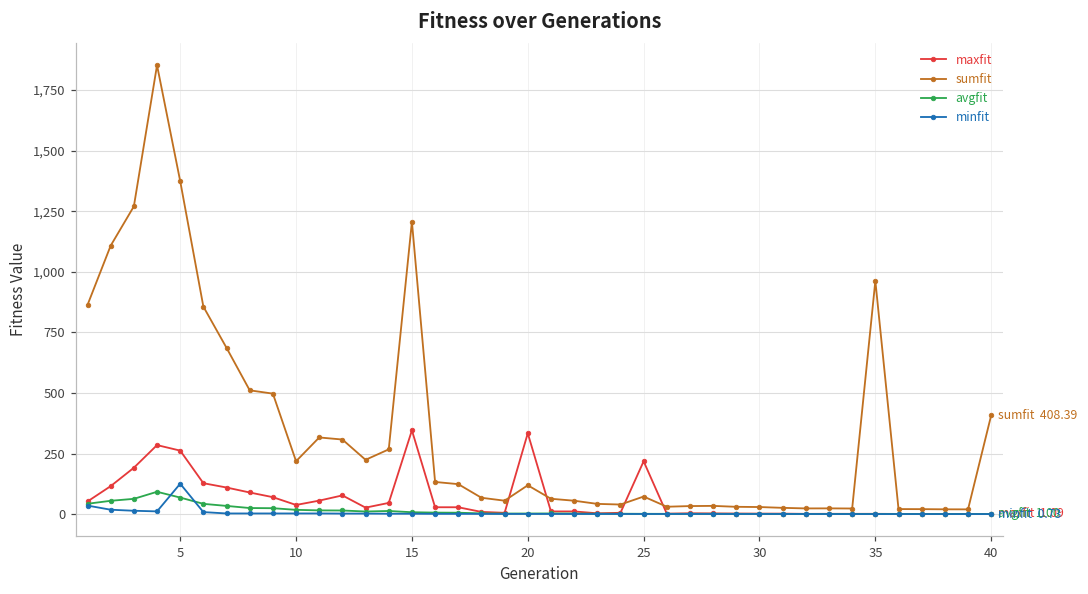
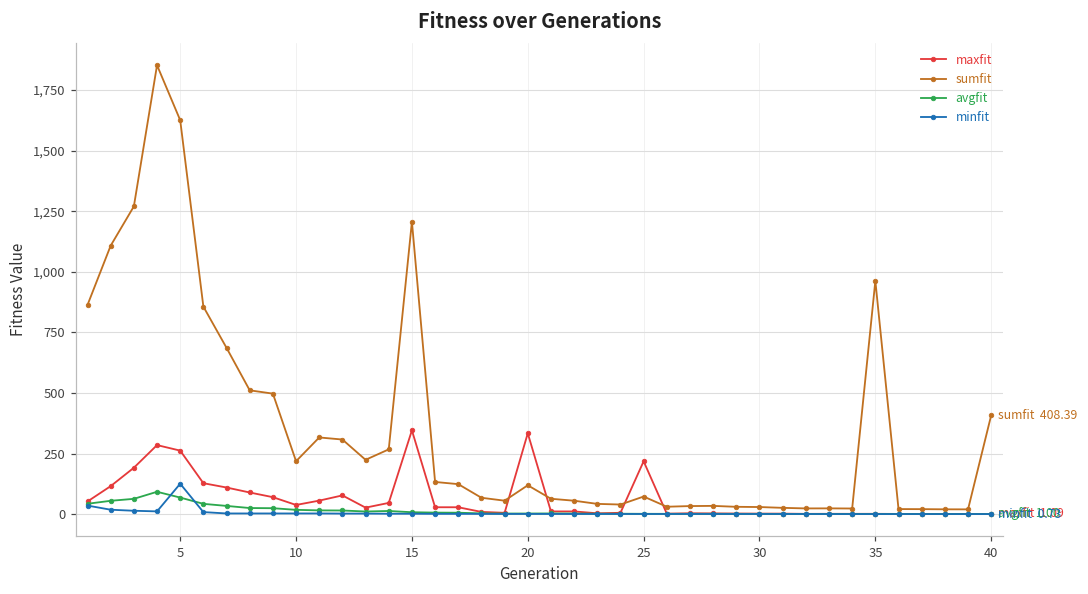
  {
    "maxfit": {
      "5": "260",
      "10": "40",
      "15": "350",
      "20": "330",
      "25": "220"
    },
    "sumfit": {
-     "5": "1,370",
+     "5": "1,630",
      "10": "220",
      "15": "1,210",
      "20": "120",
      "25": "70",
      "30": "30",
      "35": "960"
    },
    "avgfit": {
      "5": "70",
      "10": "20"
    },
    "minfit": {
      "5": "130",
      "10": "0"
    }
  }
